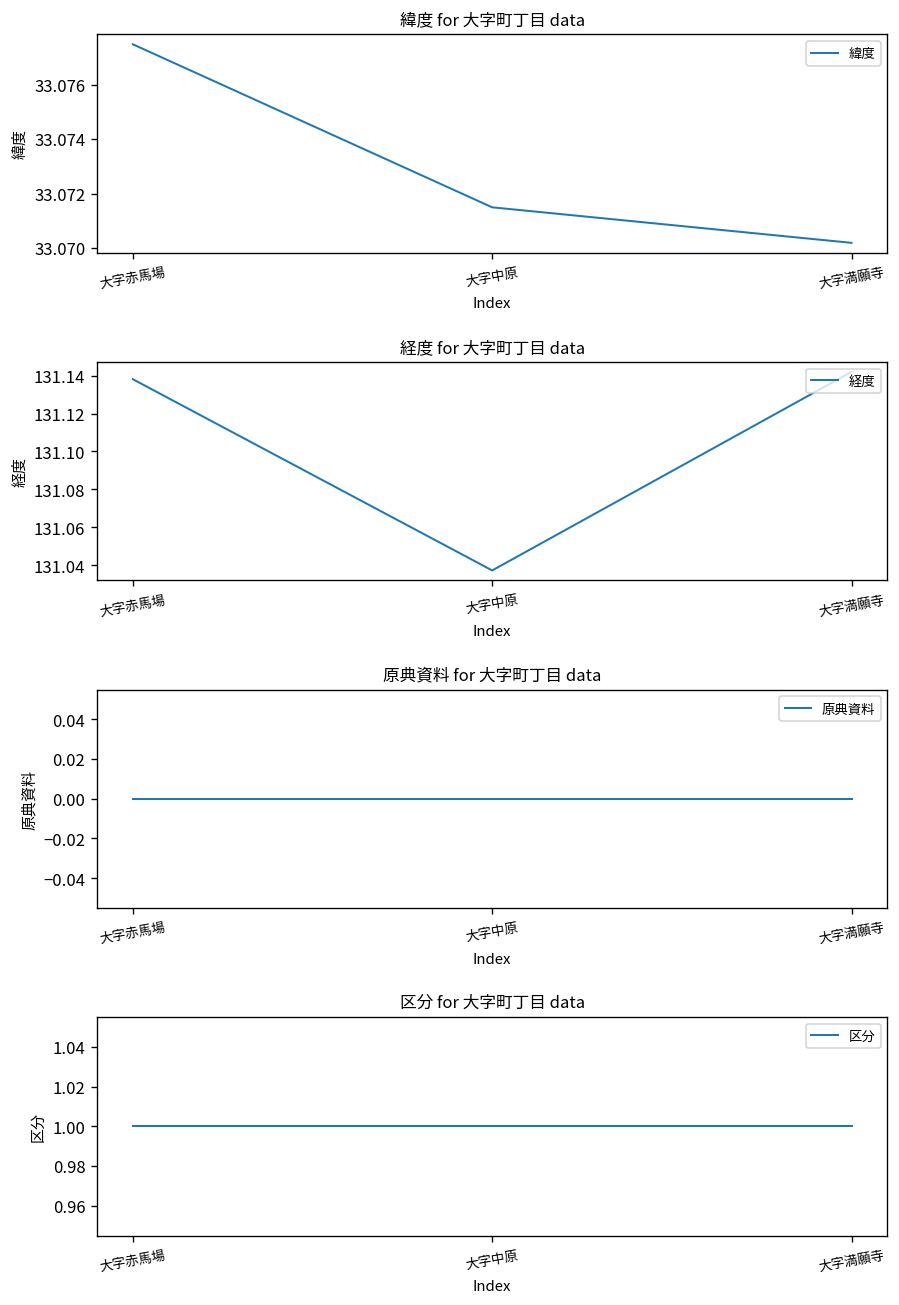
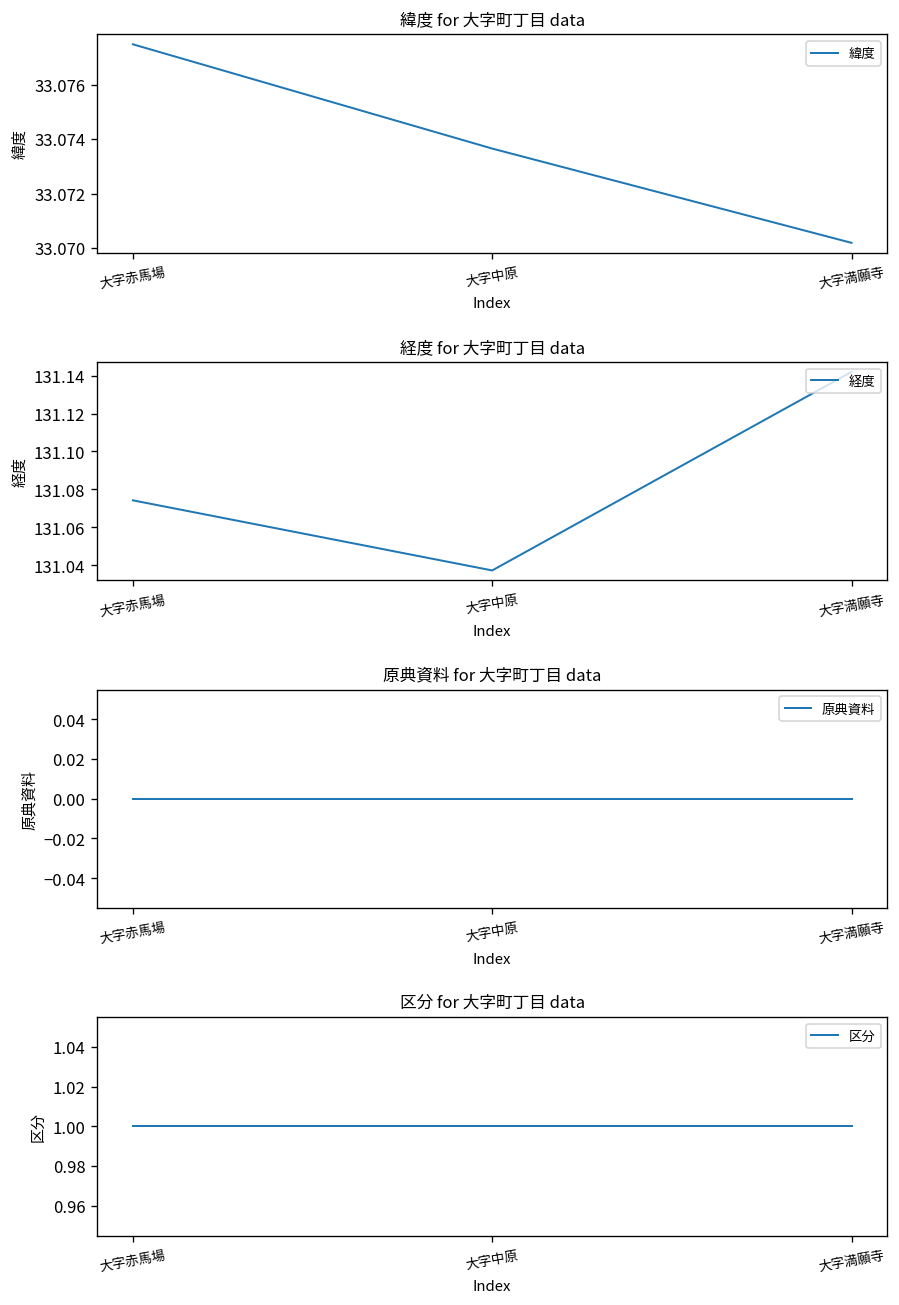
  {
    "緯度 for 大字町丁目 data": {
      "大字赤馬場": 33.0775,
-     "大字中原": 33.0715,
+     "大字中原": 33.0737,
      "大字満願寺": 33.0702
    },
    "経度 for 大字町丁目 data": {
-     "大字赤馬場": 131.138,
+     "大字赤馬場": 131.074,
      "大字中原": 131.037
    },
    "原典資料 for 大字町丁目 data": {
      "大字赤馬場": 0.000,
      "大字中原": 0.000,
      "大字満願寺": 0.000
    },
    "区分 for 大字町丁目 data": {
      "大字赤馬場": 1.000,
      "大字中原": 1.000,
      "大字満願寺": 1.000
    }
  }
